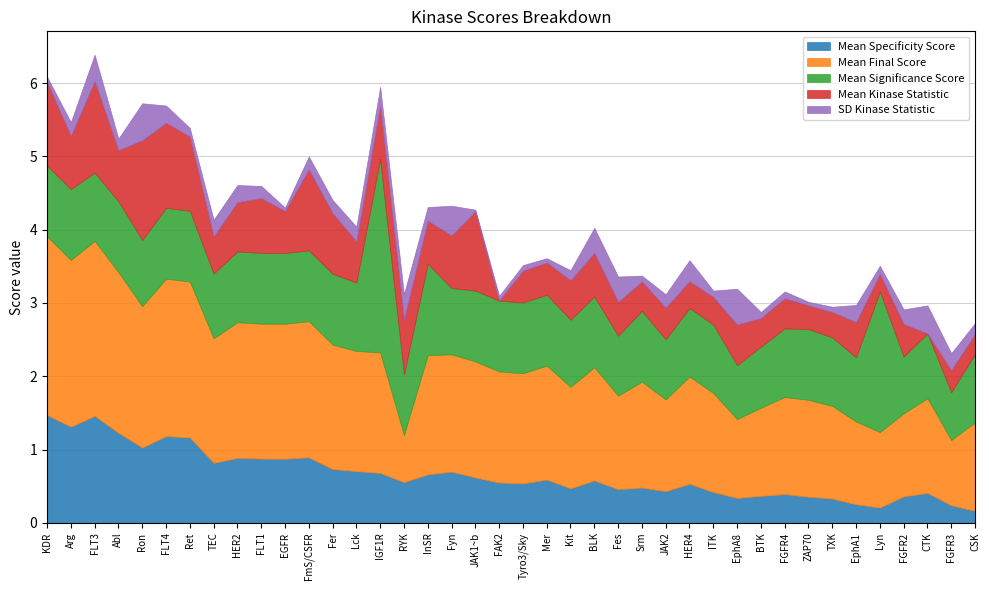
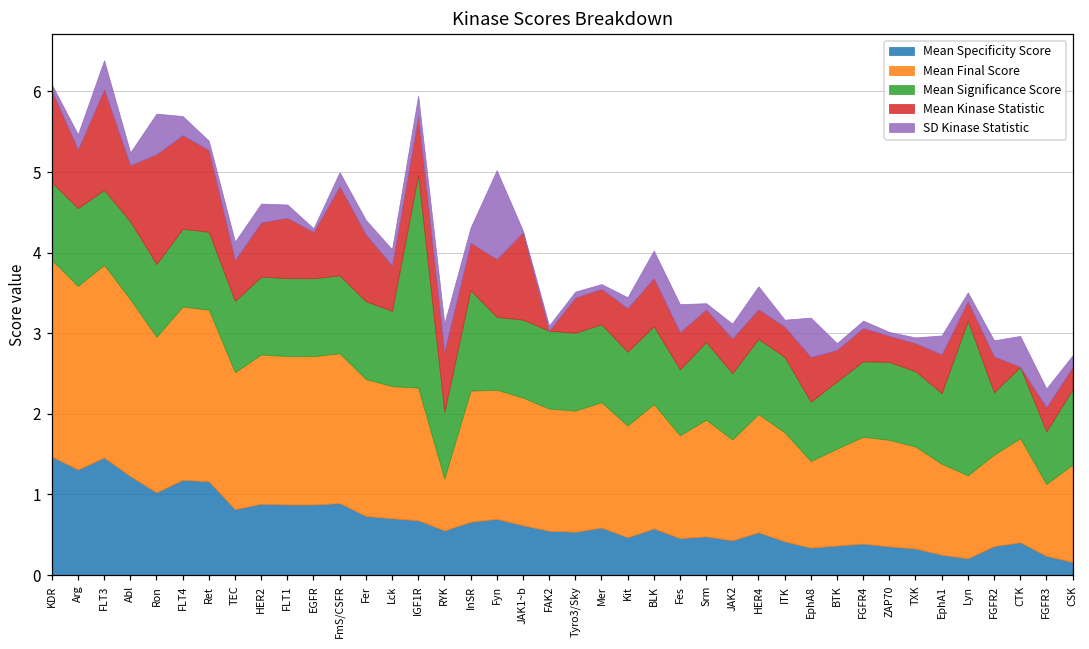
  {
    "Mean Specificity Score": {
      "KDR": 1.5,
      "Arg": 1.3,
      "FLT3": 1.5,
      "Abl": 1.2,
      "Ron": 1.0,
      "FLT4": 1.2,
      "Ret": 1.2,
      "TEC": 0.8,
      "HER2": 0.9,
      "FLT1": 0.9,
      "EGFR": 0.9,
      "FmS/CSFR": 0.9,
      "Fer": 0.7,
      "Lck": 0.7,
      "IGF1R": 0.7,
      "RYK": 0.6,
      "InSR": 0.7,
      "Fyn": 0.7,
      "JAK1~b": 0.6,
      "FAK2": 0.5,
      "Tyro3/Sky": 0.5,
      "Mer": 0.6,
      "Kit": 0.5,
      "BLK": 0.6,
      "Fes": 0.5,
      "Srm": 0.5,
      "JAK2": 0.4,
      "HER4": 0.5,
      "ITK": 0.4,
      "EphA8": 0.3,
      "BTK": 0.4,
      "FGFR4": 0.4,
      "ZAP70": 0.4,
      "TXK": 0.3,
      "EphA1": 0.3,
      "Lyn": 0.2,
      "FGFR2": 0.4,
      "CTK": 0.4,
      "FGFR3": 0.2,
      "CSK": 0.2
    },
    "Mean Final Score": {
      "KDR": 2.4,
      "Arg": 2.3,
      "FLT3": 2.4,
      "Abl": 2.2,
      "Ron": 1.9,
      "FLT4": 2.1,
      "Ret": 2.1,
      "TEC": 1.7,
      "HER2": 1.9,
      "FLT1": 1.8,
      "EGFR": 1.8,
      "FmS/CSFR": 1.9,
      "Fer": 1.7,
      "Lck": 1.6,
      "IGF1R": 1.6,
      "RYK": 0.6,
      "InSR": 1.6,
      "Fyn": 1.6,
      "JAK1~b": 1.6,
      "FAK2": 1.5,
      "Tyro3/Sky": 1.5,
      "Mer": 1.6,
      "Kit": 1.4,
      "BLK": 1.5,
      "Fes": 1.3,
      "Srm": 1.4,
      "JAK2": 1.3,
      "HER4": 1.5,
      "ITK": 1.4,
      "EphA8": 1.1,
      "BTK": 1.2,
      "FGFR4": 1.3,
      "ZAP70": 1.3,
      "TXK": 1.3,
      "EphA1": 1.1,
      "Lyn": 1.0,
      "FGFR2": 1.1,
      "CTK": 1.3,
      "FGFR3": 0.9,
      "CSK": 1.2
    },
    "Mean Significance Score": {
      "KDR": 1.0,
      "Arg": 1.0,
      "FLT3": 0.9,
      "Abl": 1.0,
      "Ron": 0.9,
      "FLT4": 1.0,
      "Ret": 1.0,
      "TEC": 0.9,
      "HER2": 1.0,
      "FLT1": 1.0,
      "EGFR": 1.0,
      "FmS/CSFR": 1.0,
      "Fer": 1.0,
      "Lck": 0.9,
      "IGF1R": 2.6,
      "RYK": 0.8,
      "InSR": 1.2,
      "Fyn": 0.9,
      "JAK1~b": 1.0,
      "Tyro3/Sky": 1.0,
      "Mer": 1.0,
      "Kit": 0.9,
      "BLK": 1.0,
      "Fes": 0.8,
      "Srm": 1.0,
      "JAK2": 0.8,
      "HER4": 0.9,
      "ITK": 0.9,
      "EphA8": 0.7,
      "BTK": 0.8,
      "FGFR4": 0.9,
      "ZAP70": 1.0,
      "TXK": 0.9,
      "EphA1": 0.9,
      "Lyn": 1.9,
      "FGFR2": 0.8,
      "FGFR3": 0.7,
      "CSK": 0.9
    },
    "Mean Kinase Statistic": {
      "KDR": 1.1,
      "Arg": 0.7,
      "FLT3": 1.2,
      "Abl": 0.7,
      "Ron": 1.4,
      "FLT4": 1.2,
      "Ret": 1.0,
      "TEC": 0.5,
      "HER2": 0.7,
      "FLT1": 0.7,
      "EGFR": 0.6,
      "FmS/CSFR": 1.1,
      "Fer": 0.8,
      "Lck": 0.6,
      "IGF1R": 0.7,
      "RYK": 0.7,
      "InSR": 0.6,
      "Fyn": 0.7,
      "Tyro3/Sky": 0.4,
      "Mer": 0.4,
      "Kit": 0.5,
      "BLK": 0.6,
      "Fes": 0.5,
      "Srm": 0.4,
      "JAK2": 0.4,
      "HER4": 0.4,
      "ITK": 0.4,
      "EphA8": 0.6,
      "BTK": 0.4,
      "FGFR4": 0.4,
      "ZAP70": 0.3,
      "TXK": 0.3,
      "EphA1": 0.5,
      "Lyn": 0.2,
      "FGFR2": 0.4,
      "FGFR3": 0.3,
      "CSK": 0.3
    },
    "SD Kinase Statistic": {
      "KDR": 0.1,
      "Arg": 0.2,
      "FLT3": 0.4,
      "Abl": 0.2,
      "Ron": 0.5,
      "FLT4": 0.2,
      "Ret": 0.1,
      "TEC": 0.2,
      "HER2": 0.2,
      "FLT1": 0.2,
      "EGFR": 0.0,
      "FmS/CSFR": 0.2,
      "Fer": 0.2,
      "Lck": 0.2,
      "IGF1R": 0.3,
      "RYK": 0.3,
      "InSR": 0.2,
-     "Fyn": 0.4,
+     "Fyn": 1.1,
      "FAK2": 0.1,
      "Tyro3/Sky": 0.1,
      "Mer": 0.1,
      "Kit": 0.1,
      "BLK": 0.3,
      "Fes": 0.3,
      "Srm": 0.1,
      "JAK2": 0.2,
      "HER4": 0.3,
      "ITK": 0.1,
      "EphA8": 0.5,
      "BTK": 0.1,
      "FGFR4": 0.1,
      "ZAP70": 0.0,
      "TXK": 0.1,
      "EphA1": 0.2,
      "Lyn": 0.1,
      "FGFR2": 0.2,
      "CTK": 0.4,
      "FGFR3": 0.2,
      "CSK": 0.1
    }
  }
